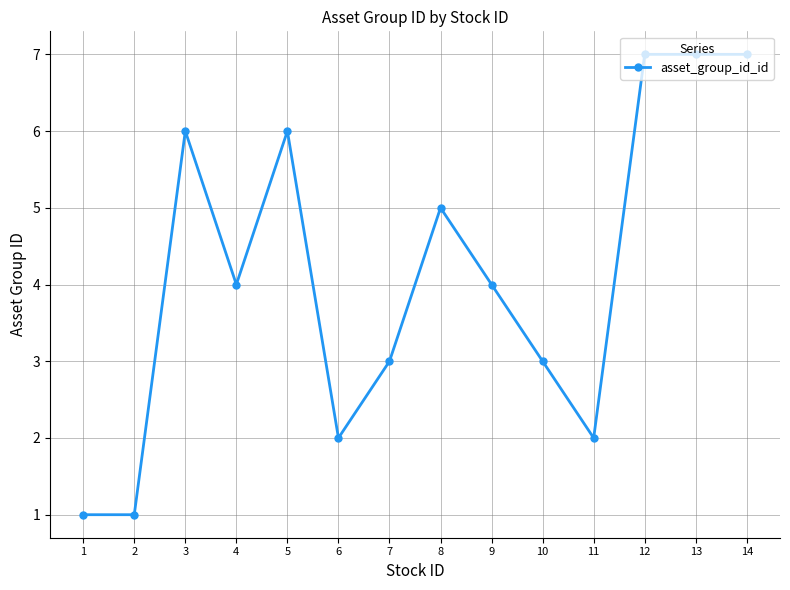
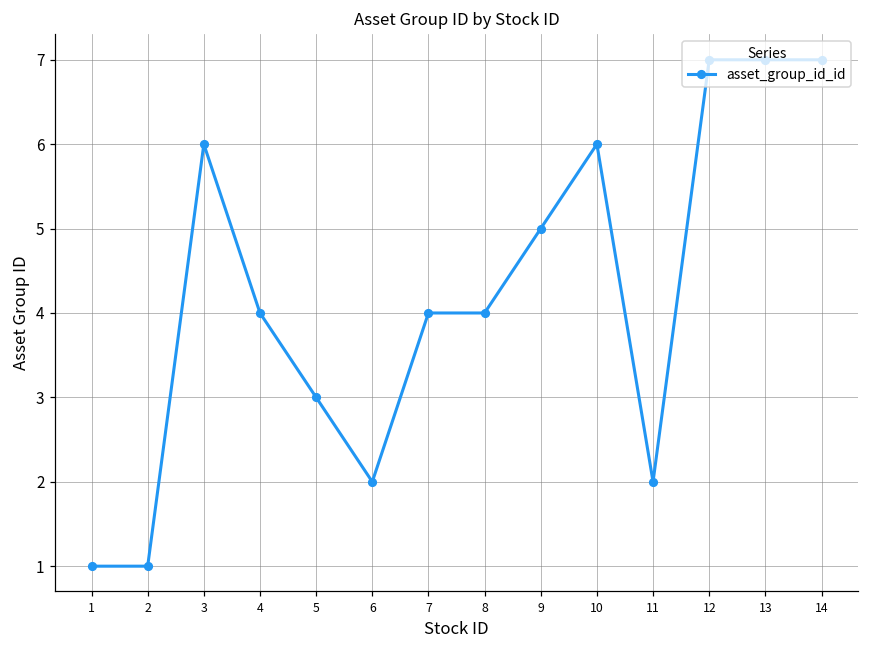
  {
    "1": 1,
    "2": 1,
    "3": 6,
    "4": 4,
-   "5": 6,
+   "5": 3,
    "6": 2,
-   "7": 3,
-   "8": 5,
-   "9": 4,
-   "10": 3,
+   "7": 4,
+   "8": 4,
+   "9": 5,
+   "10": 6,
    "11": 2
  }
